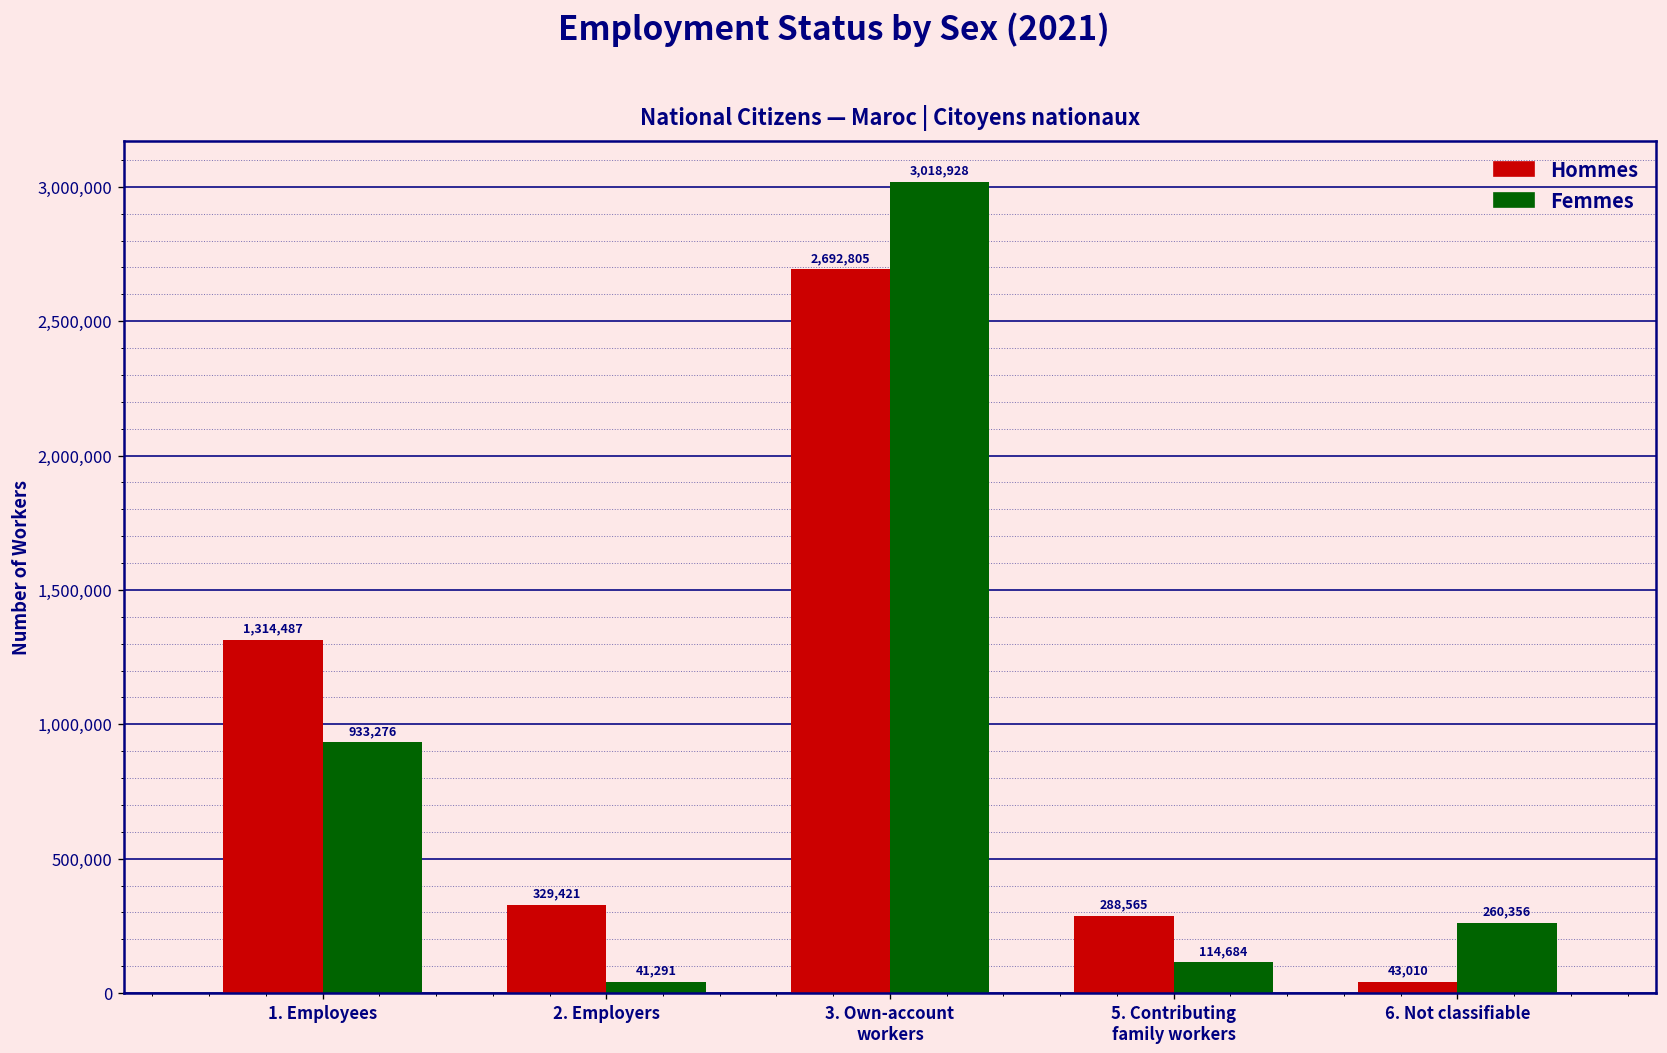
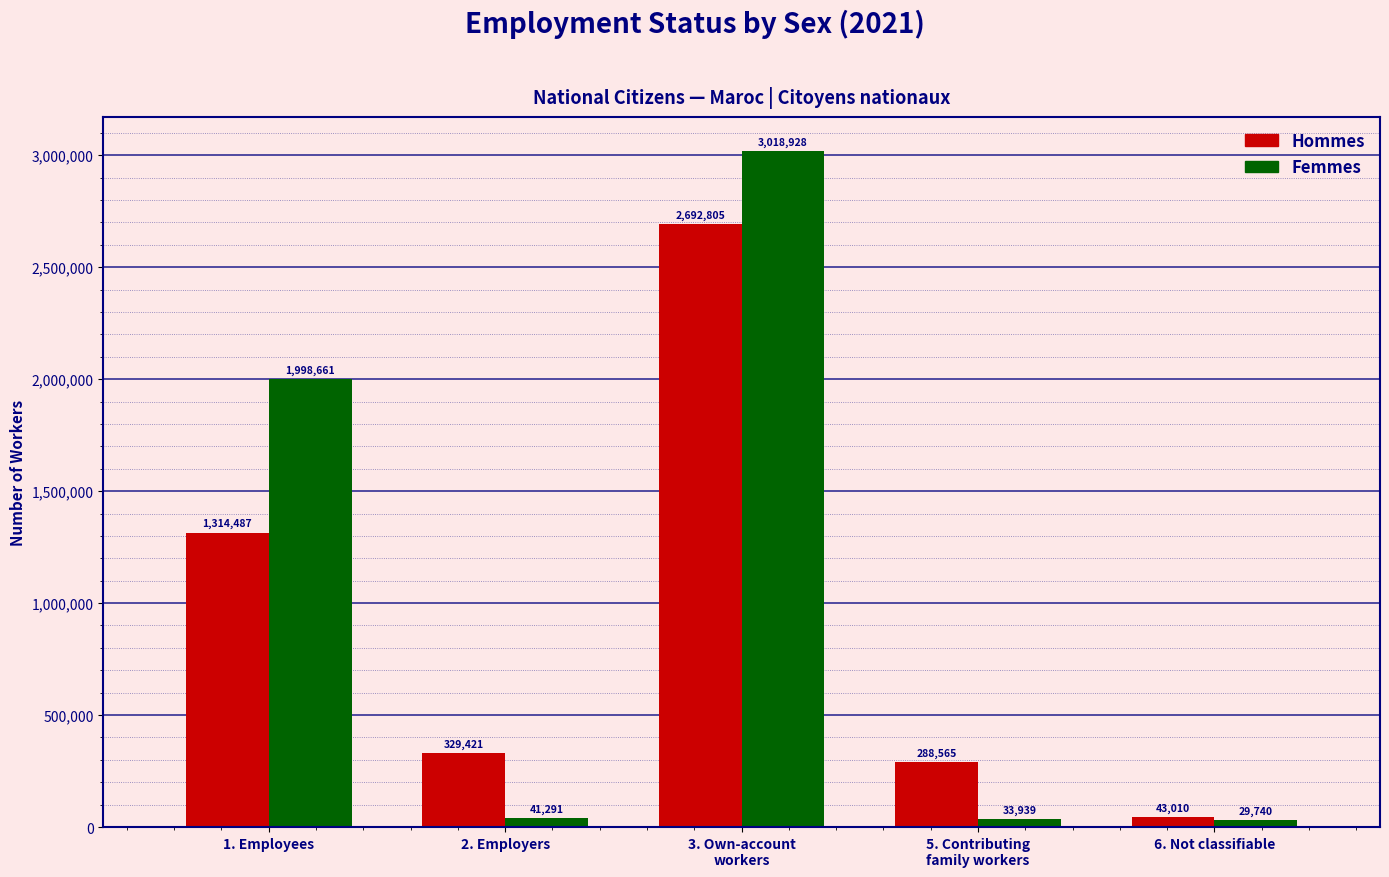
  {
    "Hommes": {
      "1. Employees": "1,314,487",
      "2. Employers": "329,421",
      "3. Own-account workers": "2,692,805",
      "5. Contributing family workers": "288,565",
      "6. Not classifiable": "43,010"
    },
    "Femmes": {
-     "1. Employees": "933,276",
+     "1. Employees": "1,998,661",
      "2. Employers": "41,291",
      "3. Own-account workers": "3,018,928",
-     "5. Contributing family workers": "114,684",
-     "6. Not classifiable": "260,356"
+     "5. Contributing family workers": "33,939",
+     "6. Not classifiable": "29,740"
    }
  }
